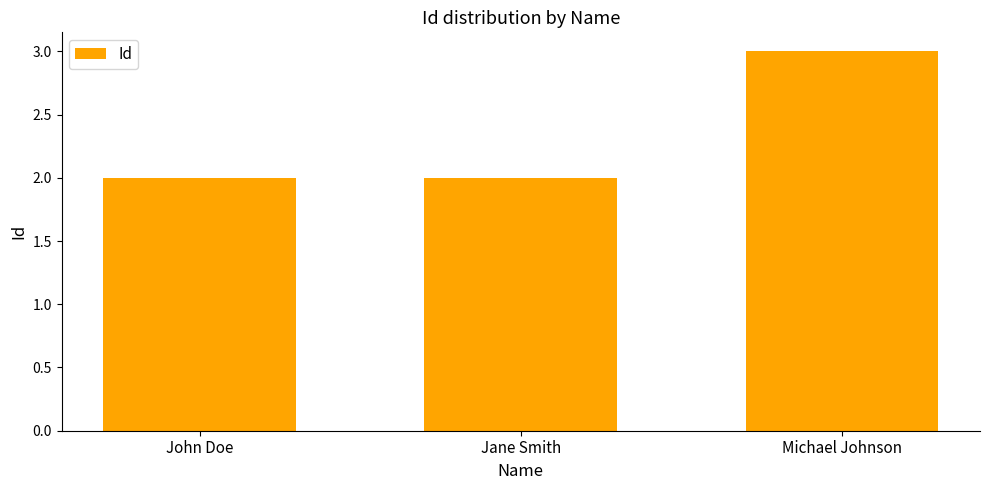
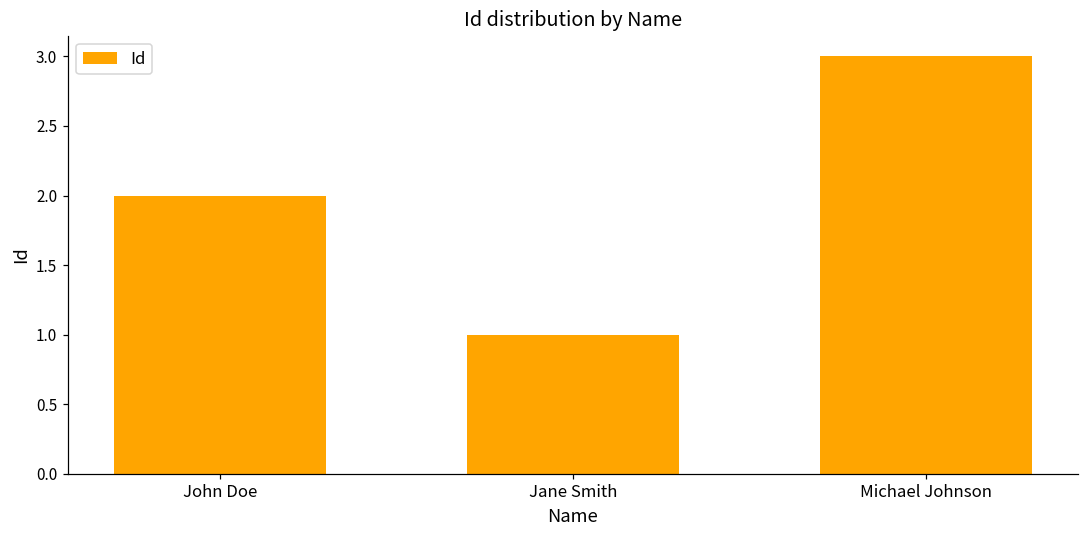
  {
    "John Doe": 2,
-   "Jane Smith": 2,
+   "Jane Smith": 1,
    "Michael Johnson": 3
  }
